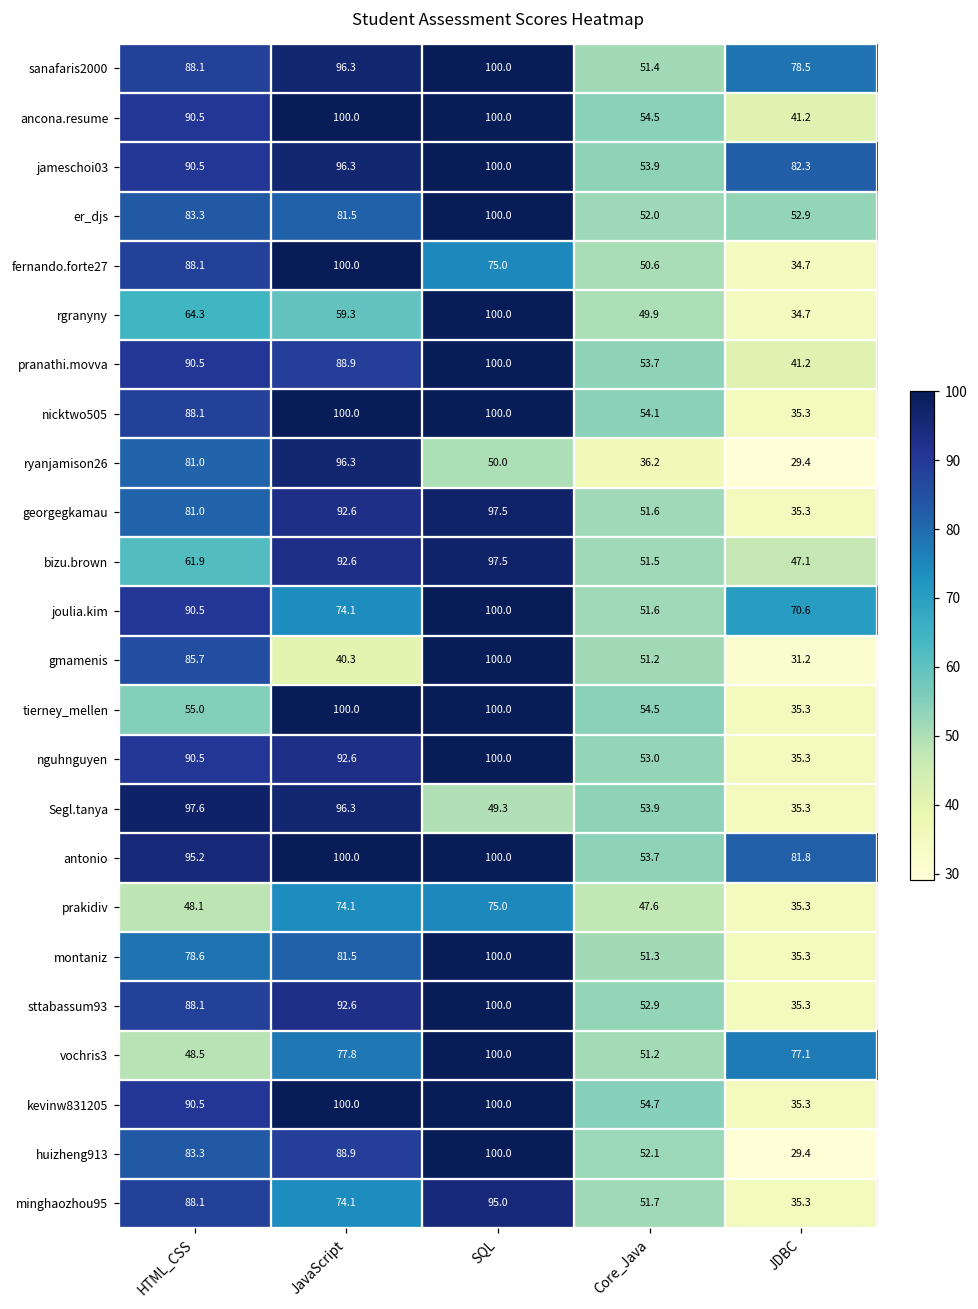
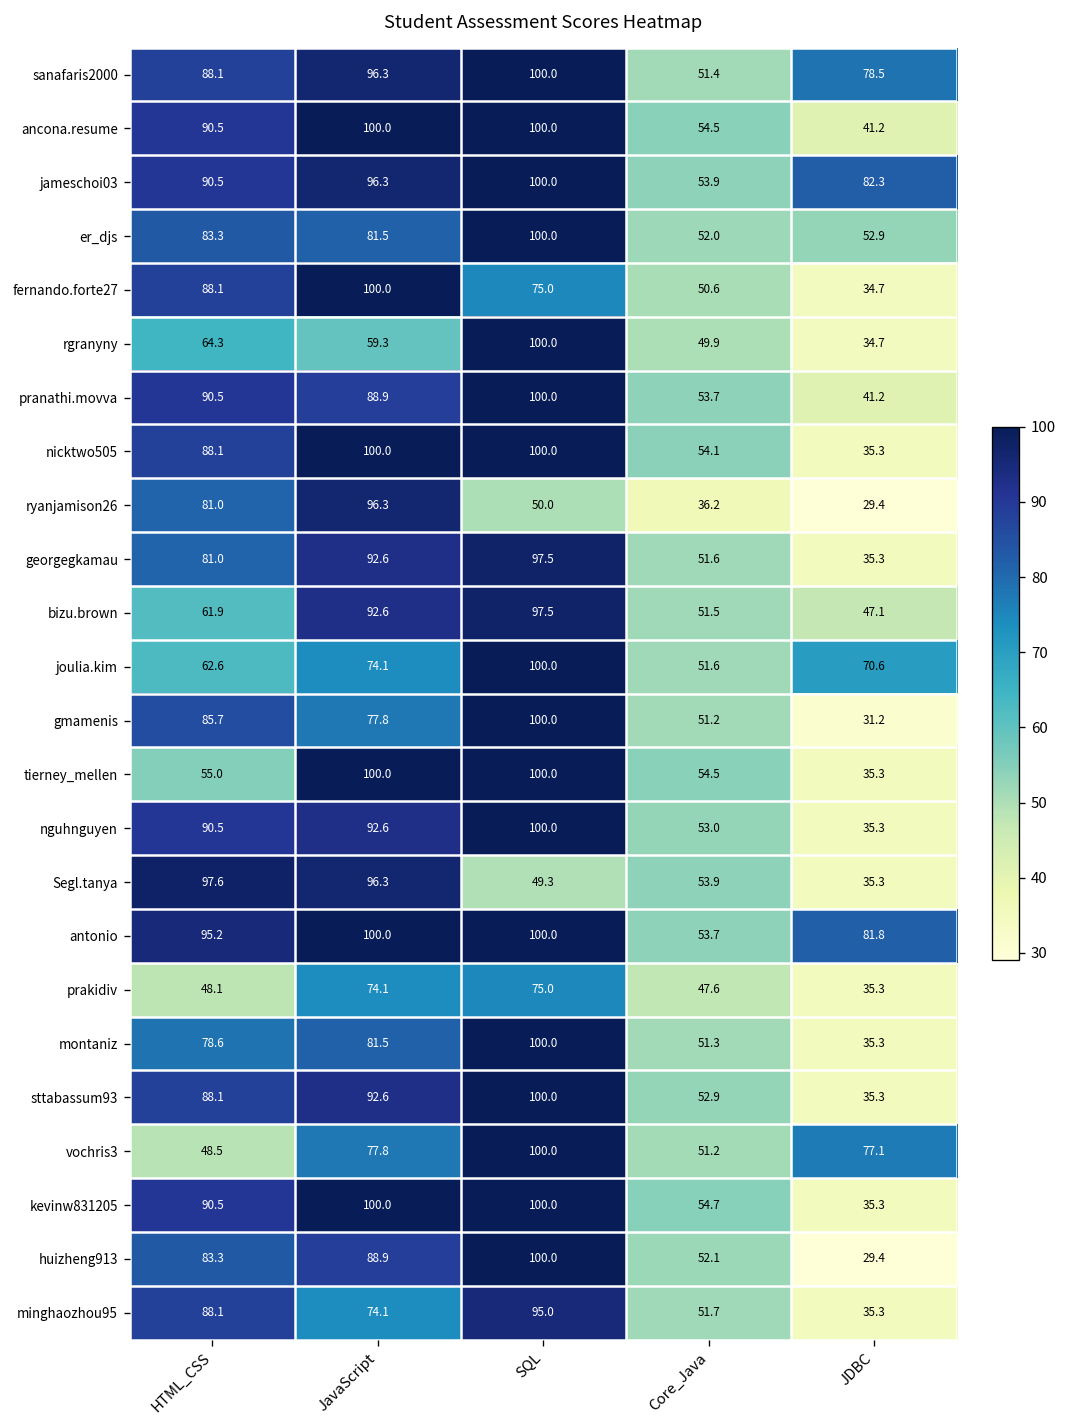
  {
    "sanafaris2000": {
      "HTML_CSS": 88.1,
      "JavaScript": 96.3,
      "SQL": 100.0,
      "Core_Java": 51.4,
      "JDBC": 78.5
    },
    "ancona.resume": {
      "HTML_CSS": 90.5,
      "JavaScript": 100.0,
      "SQL": 100.0,
      "Core_Java": 54.5,
      "JDBC": 41.2
    },
    "jameschoi03": {
      "HTML_CSS": 90.5,
      "JavaScript": 96.3,
      "SQL": 100.0,
      "Core_Java": 53.9,
      "JDBC": 82.3
    },
    "er_djs": {
      "HTML_CSS": 83.3,
      "JavaScript": 81.5,
      "SQL": 100.0,
      "Core_Java": 52.0,
      "JDBC": 52.9
    },
    "fernando.forte27": {
      "HTML_CSS": 88.1,
      "JavaScript": 100.0,
      "SQL": 75.0,
      "Core_Java": 50.6,
      "JDBC": 34.7
    },
    "rgranyny": {
      "HTML_CSS": 64.3,
      "JavaScript": 59.3,
      "SQL": 100.0,
      "Core_Java": 49.9,
      "JDBC": 34.7
    },
    "pranathi.movva": {
      "HTML_CSS": 90.5,
      "JavaScript": 88.9,
      "SQL": 100.0,
      "Core_Java": 53.7,
      "JDBC": 41.2
    },
    "nicktwo505": {
      "HTML_CSS": 88.1,
      "JavaScript": 100.0,
      "SQL": 100.0,
      "Core_Java": 54.1,
      "JDBC": 35.3
    },
    "ryanjamison26": {
      "HTML_CSS": 81.0,
      "JavaScript": 96.3,
      "SQL": 50.0,
      "Core_Java": 36.2,
      "JDBC": 29.4
    },
    "georgegkamau": {
      "HTML_CSS": 81.0,
      "JavaScript": 92.6,
      "SQL": 97.5,
      "Core_Java": 51.6,
      "JDBC": 35.3
    },
    "bizu.brown": {
      "HTML_CSS": 61.9,
      "JavaScript": 92.6,
      "SQL": 97.5,
      "Core_Java": 51.5,
      "JDBC": 47.1
    },
    "joulia.kim": {
-     "HTML_CSS": 90.5,
+     "HTML_CSS": 62.6,
      "JavaScript": 74.1,
      "SQL": 100.0,
      "Core_Java": 51.6,
      "JDBC": 70.6
    },
    "gmamenis": {
      "HTML_CSS": 85.7,
-     "JavaScript": 40.3,
+     "JavaScript": 77.8,
      "SQL": 100.0,
      "Core_Java": 51.2,
      "JDBC": 31.2
    },
    "tierney_mellen": {
      "HTML_CSS": 55.0,
      "JavaScript": 100.0,
      "SQL": 100.0,
      "Core_Java": 54.5,
      "JDBC": 35.3
    },
    "nguhnguyen": {
      "HTML_CSS": 90.5,
      "JavaScript": 92.6,
      "SQL": 100.0,
      "Core_Java": 53.0,
      "JDBC": 35.3
    },
    "Segl.tanya": {
      "HTML_CSS": 97.6,
      "JavaScript": 96.3,
      "SQL": 49.3,
      "Core_Java": 53.9,
      "JDBC": 35.3
    },
    "antonio": {
      "HTML_CSS": 95.2,
      "JavaScript": 100.0,
      "SQL": 100.0,
      "Core_Java": 53.7,
      "JDBC": 81.8
    },
    "prakidiv": {
      "HTML_CSS": 48.1,
      "JavaScript": 74.1,
      "SQL": 75.0,
      "Core_Java": 47.6,
      "JDBC": 35.3
    },
    "montaniz": {
      "HTML_CSS": 78.6,
      "JavaScript": 81.5,
      "SQL": 100.0,
      "Core_Java": 51.3,
      "JDBC": 35.3
    },
    "sttabassum93": {
      "HTML_CSS": 88.1,
      "JavaScript": 92.6,
      "SQL": 100.0,
      "Core_Java": 52.9,
      "JDBC": 35.3
    },
    "vochris3": {
      "HTML_CSS": 48.5,
      "JavaScript": 77.8,
      "SQL": 100.0,
      "Core_Java": 51.2,
      "JDBC": 77.1
    },
    "kevinw831205": {
      "HTML_CSS": 90.5,
      "JavaScript": 100.0,
      "SQL": 100.0,
      "Core_Java": 54.7,
      "JDBC": 35.3
    },
    "huizheng913": {
      "HTML_CSS": 83.3,
      "JavaScript": 88.9,
      "SQL": 100.0,
      "Core_Java": 52.1,
      "JDBC": 29.4
    },
    "minghaozhou95": {
      "HTML_CSS": 88.1,
      "JavaScript": 74.1,
      "SQL": 95.0,
      "Core_Java": 51.7,
      "JDBC": 35.3
    }
  }
